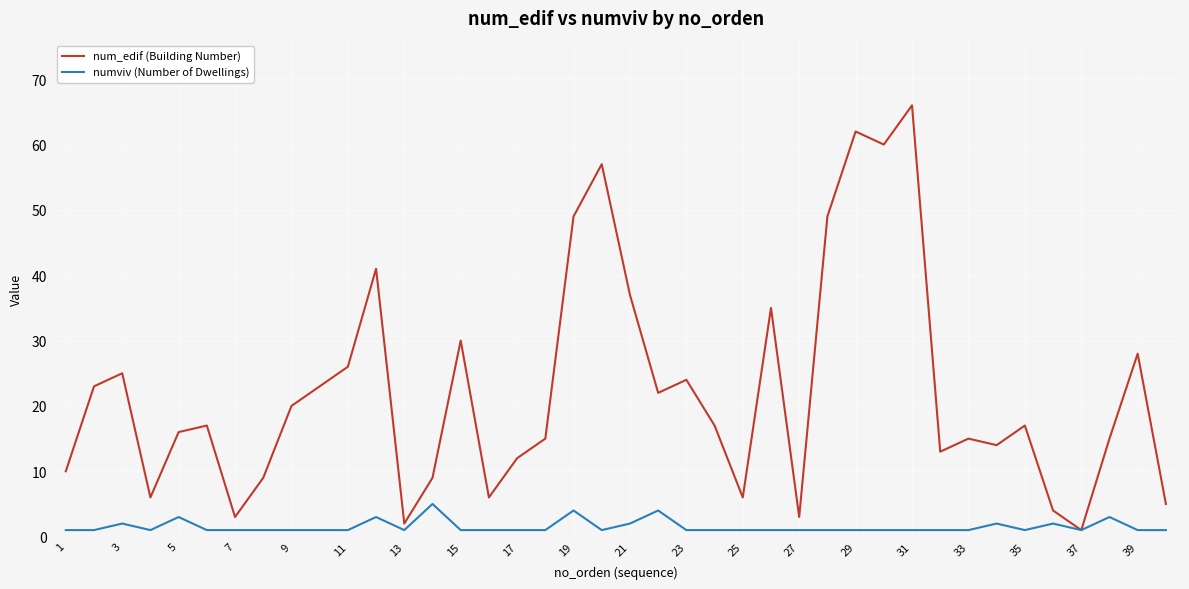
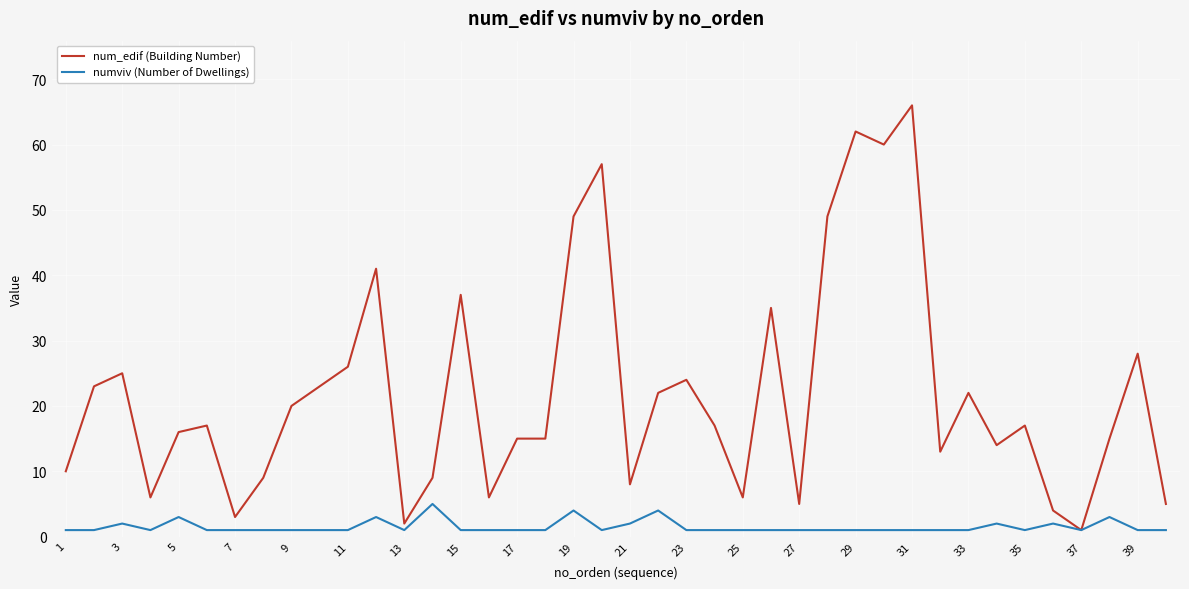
  {
    "num_edif (Building Number)": {
      "1": 10,
      "3": 25,
      "5": 16,
      "7": 3,
      "9": 20,
      "11": 26,
      "13": 2,
-     "15": 30,
-     "17": 12,
+     "15": 37,
+     "17": 15,
      "19": 49,
-     "21": 37,
+     "21": 8,
      "23": 24,
      "25": 6,
-     "27": 3,
+     "27": 5,
      "29": 62,
      "31": 66,
-     "33": 15,
+     "33": 22,
      "35": 17,
      "39": 28
    },
    "numviv (Number of Dwellings)": {
      "1": 1,
      "3": 2,
      "5": 3,
      "7": 1,
      "9": 1,
      "11": 1,
      "13": 1,
      "15": 1,
      "17": 1,
      "19": 4,
      "21": 2,
      "23": 1,
      "25": 1,
      "27": 1,
      "29": 1,
      "31": 1,
      "33": 1,
      "35": 1,
      "39": 1
    }
  }
